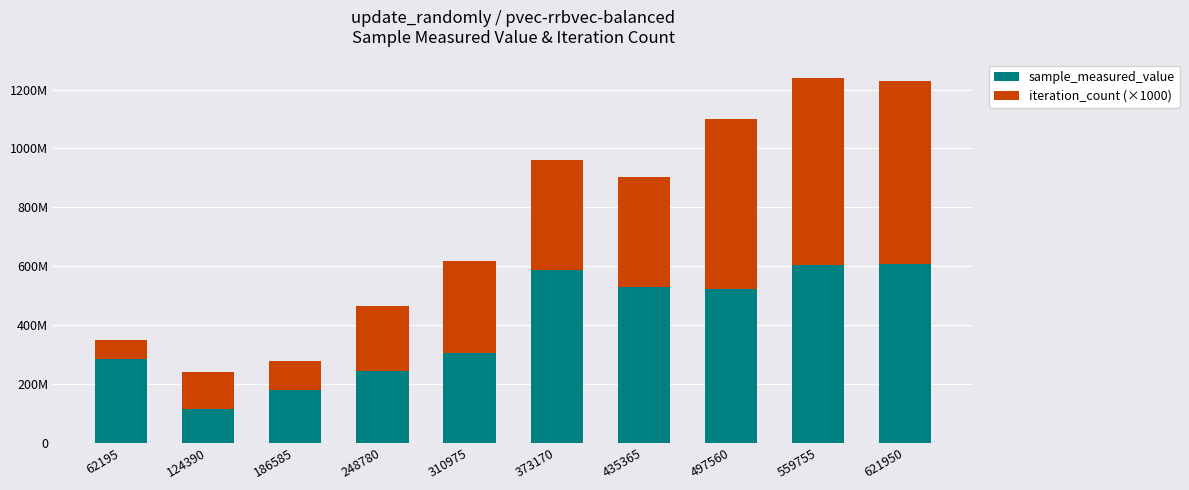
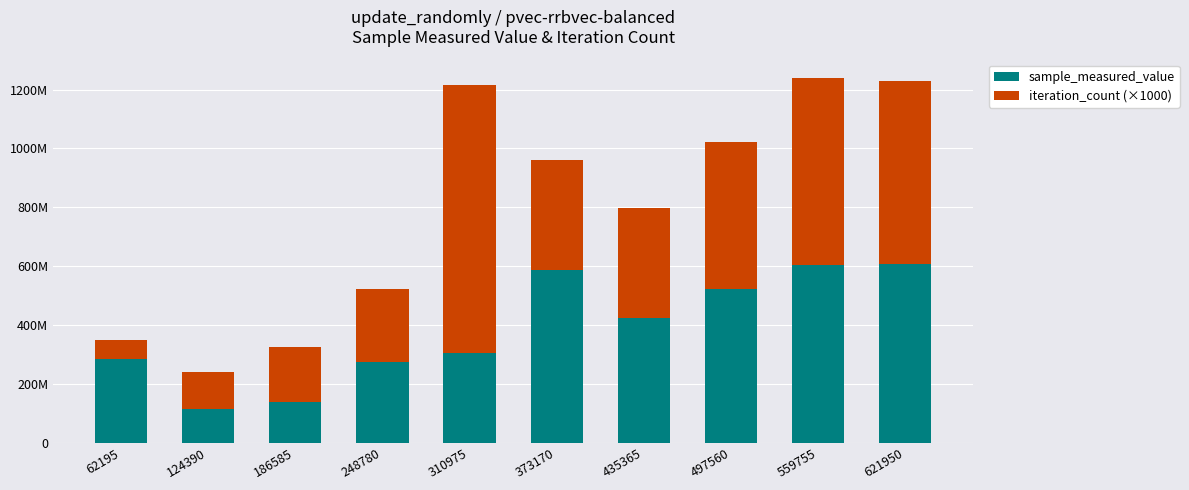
  {
    "sample_measured_value": {
      "62195": 290000000,
      "124390": 110000000,
-     "186585": 180000000,
-     "248780": 240000000,
+     "186585": 140000000,
+     "248780": 270000000,
      "310975": 310000000,
      "373170": 590000000,
-     "435365": 530000000,
+     "435365": 420000000,
      "497560": 520000000,
      "559755": 600000000,
      "621950": 610000000
    },
    "iteration_count (×1000)": {
      "62195": 60000000,
      "124390": 120000000,
-     "186585": 100000000,
-     "248780": 220000000,
-     "310975": 310000000,
+     "186585": 190000000,
+     "248780": 250000000,
+     "310975": 910000000,
      "373170": 370000000,
      "435365": 370000000,
-     "497560": 580000000,
+     "497560": 500000000,
      "559755": 640000000,
      "621950": 620000000
    }
  }
